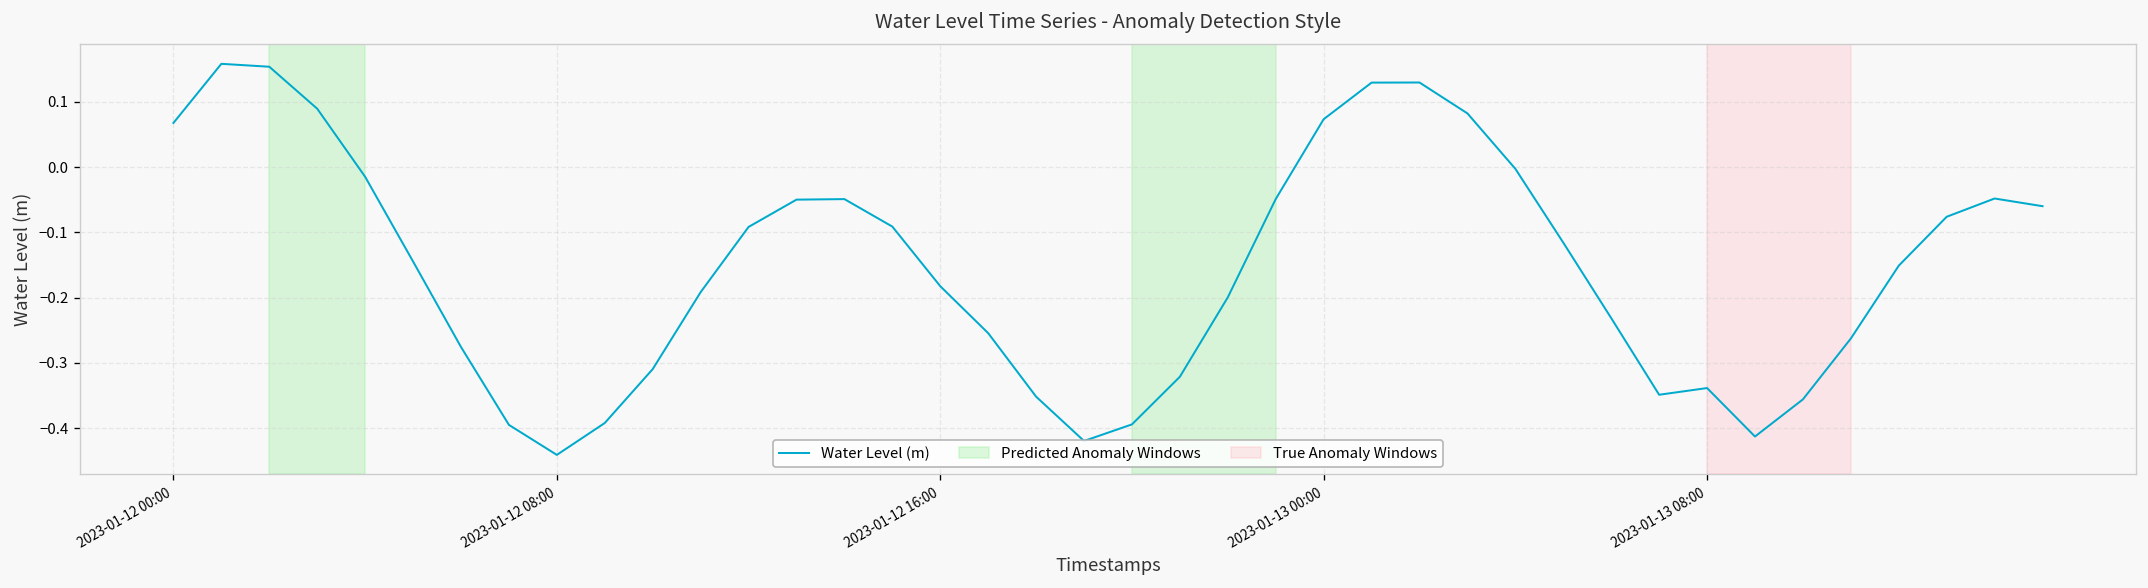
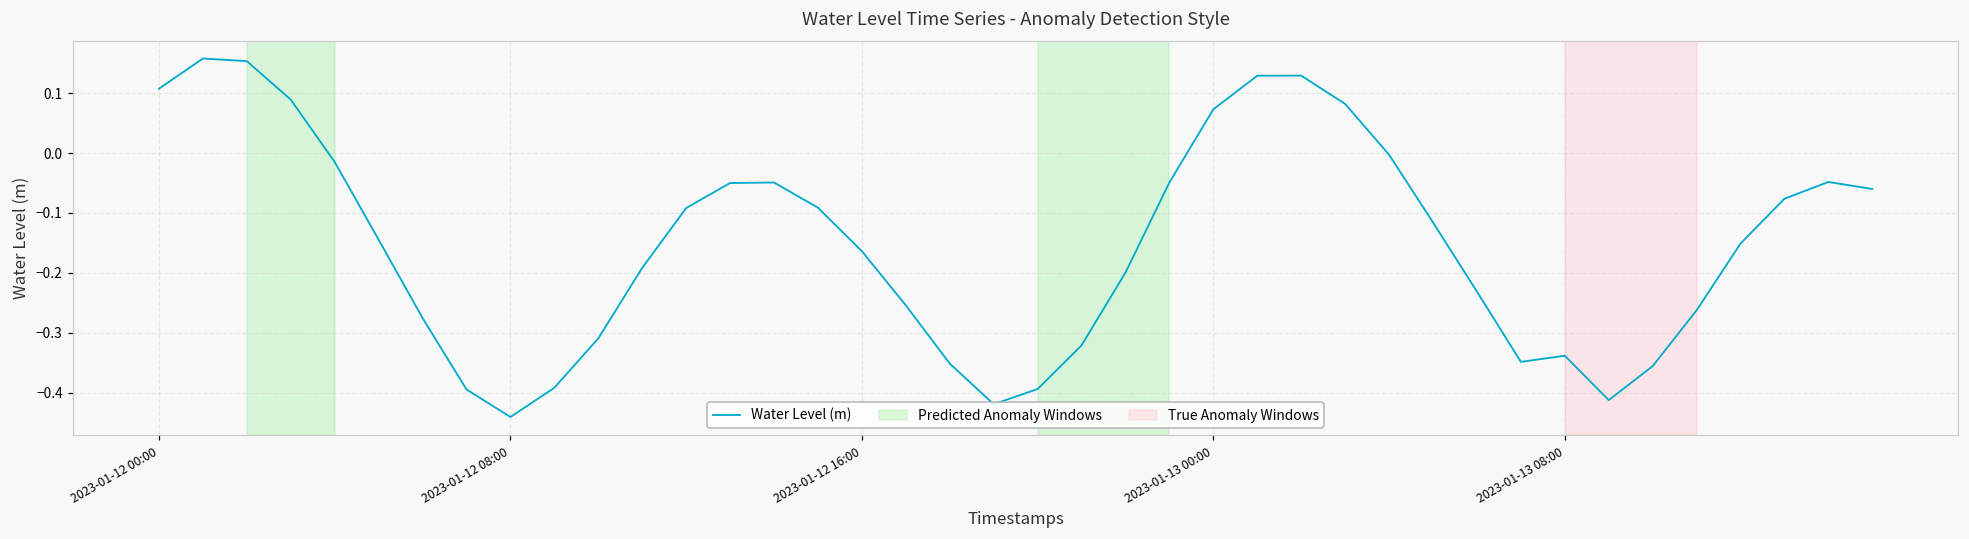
  {
-   "2023-01-12 00:00": 0.07,
+   "2023-01-12 00:00": 0.11,
    "2023-01-12 08:00": -0.44,
-   "2023-01-12 16:00": -0.18,
+   "2023-01-12 16:00": -0.16,
    "2023-01-13 00:00": 0.07,
    "2023-01-13 08:00": -0.34
  }
